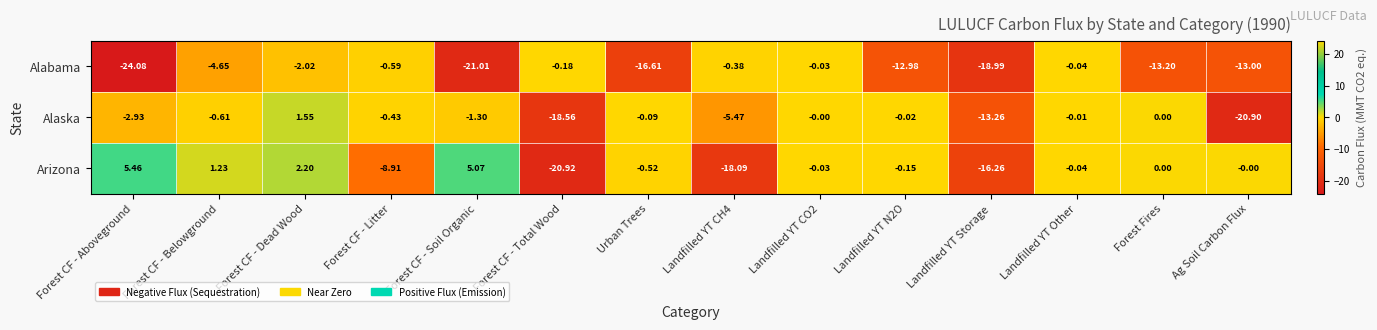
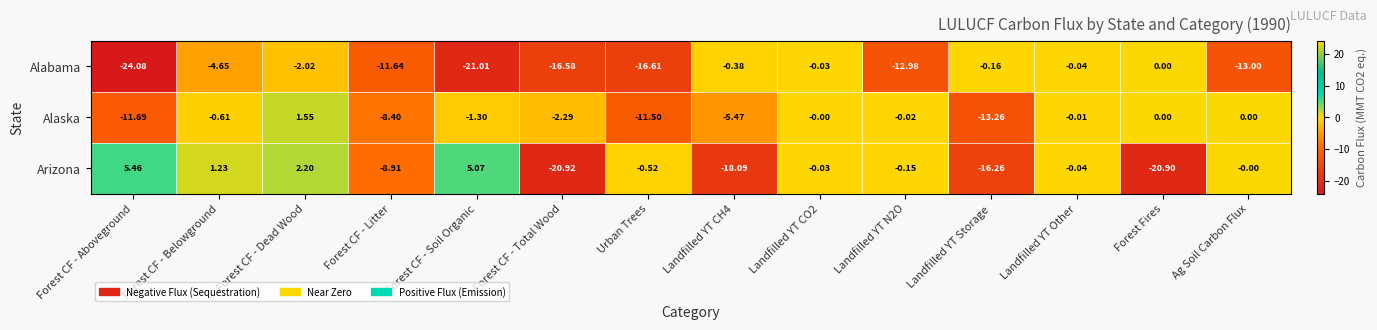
  {
    "Alabama": {
      "Forest CF - Aboveground": -24.08,
      "Forest CF - Belowground": -4.65,
      "Forest CF - Dead Wood": -2.02,
-     "Forest CF - Litter": -0.59,
+     "Forest CF - Litter": -11.64,
      "Forest CF - Soil Organic": -21.01,
-     "Forest CF - Total Wood": -0.18,
+     "Forest CF - Total Wood": -16.58,
      "Urban Trees": -16.61,
      "Landfilled YT CH4": -0.38,
      "Landfilled YT CO2": -0.03,
      "Landfilled YT N2O": -12.98,
-     "Landfilled YT Storage": -18.99,
+     "Landfilled YT Storage": -0.16,
      "Landfilled YT Other": -0.04,
-     "Forest Fires": -13.20,
+     "Forest Fires": 0.00,
      "Ag Soil Carbon Flux": -13.00
    },
    "Alaska": {
-     "Forest CF - Aboveground": -2.93,
+     "Forest CF - Aboveground": -11.69,
      "Forest CF - Belowground": -0.61,
      "Forest CF - Dead Wood": 1.55,
-     "Forest CF - Litter": -0.43,
+     "Forest CF - Litter": -8.40,
      "Forest CF - Soil Organic": -1.30,
-     "Forest CF - Total Wood": -18.56,
-     "Urban Trees": -0.09,
+     "Forest CF - Total Wood": -2.29,
+     "Urban Trees": -11.50,
      "Landfilled YT CH4": -5.47,
      "Landfilled YT CO2": -0.00,
      "Landfilled YT N2O": -0.02,
      "Landfilled YT Storage": -13.26,
      "Landfilled YT Other": -0.01,
      "Forest Fires": 0.00,
-     "Ag Soil Carbon Flux": -20.90
+     "Ag Soil Carbon Flux": 0.00
    },
    "Arizona": {
      "Forest CF - Aboveground": 5.46,
      "Forest CF - Belowground": 1.23,
      "Forest CF - Dead Wood": 2.20,
      "Forest CF - Litter": -8.91,
      "Forest CF - Soil Organic": 5.07,
      "Forest CF - Total Wood": -20.92,
      "Urban Trees": -0.52,
      "Landfilled YT CH4": -18.09,
      "Landfilled YT CO2": -0.03,
      "Landfilled YT N2O": -0.15,
      "Landfilled YT Storage": -16.26,
      "Landfilled YT Other": -0.04,
-     "Forest Fires": 0.00,
+     "Forest Fires": -20.90,
      "Ag Soil Carbon Flux": -0.00
    }
  }
